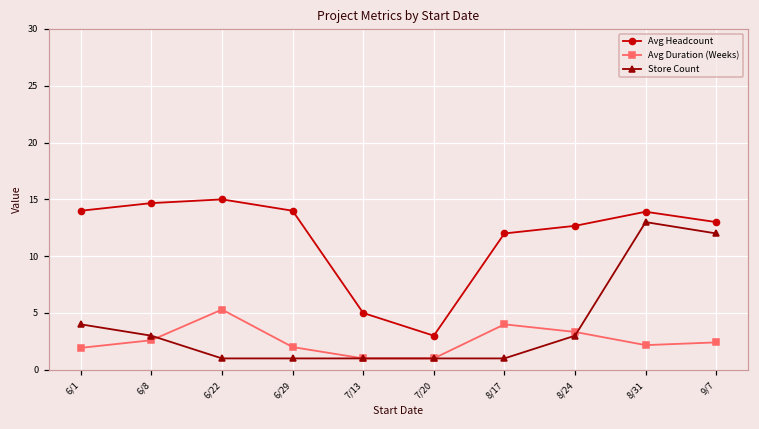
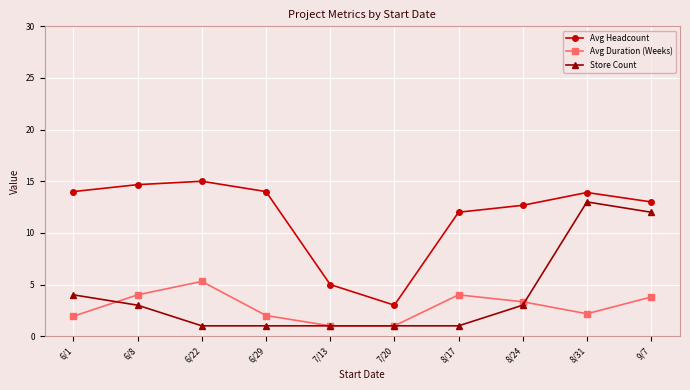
  {
    "Avg Duration (Weeks)": {
      "6/1": 1.9,
-     "6/8": 2.6,
+     "6/8": 4.0,
      "6/22": 5.3,
      "6/29": 2.0,
      "8/17": 4.0,
      "8/24": 3.3,
      "8/31": 2.2,
-     "9/7": 2.4
+     "9/7": 3.8
    }
  }
